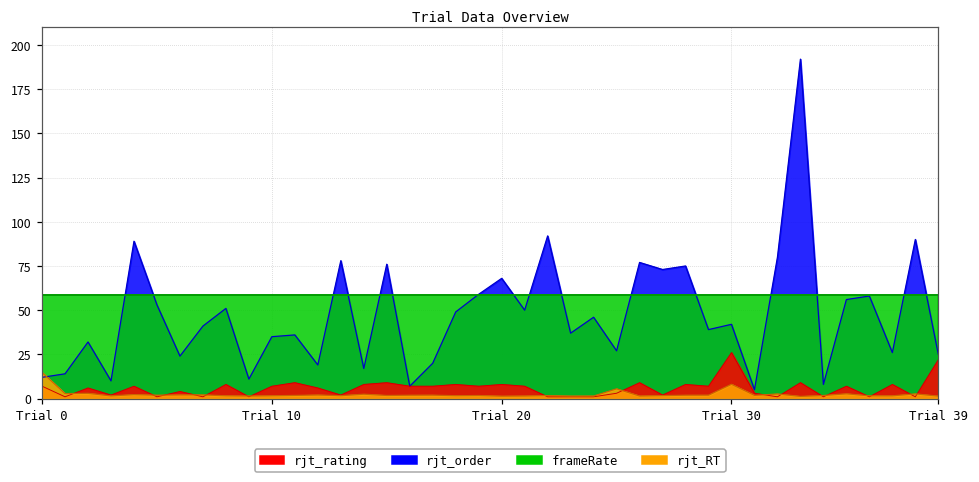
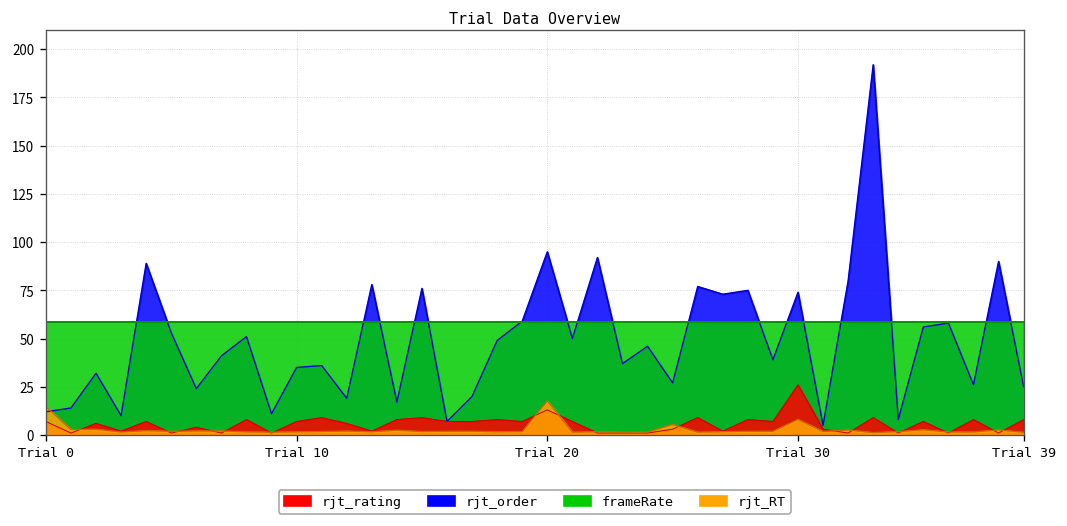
  {
    "rjt_order": {
      "Trial 0": 12,
      "Trial 10": 35,
-     "Trial 20": 68,
-     "Trial 30": 42,
+     "Trial 20": 95,
+     "Trial 30": 74,
      "Trial 39": 25
    },
    "frameRate": {
      "Trial 0": 59,
      "Trial 10": 59,
      "Trial 20": 59,
      "Trial 30": 59,
      "Trial 39": 59
    },
    "rjt_rating": {
      "Trial 0": 7,
      "Trial 10": 7,
-     "Trial 20": 8,
+     "Trial 20": 13,
      "Trial 30": 26,
-     "Trial 39": 22
+     "Trial 39": 8
    },
    "rjt_RT": {
      "Trial 0": 15,
      "Trial 10": 2,
-     "Trial 20": 1,
+     "Trial 20": 18,
      "Trial 30": 8,
      "Trial 39": 1
    }
  }
